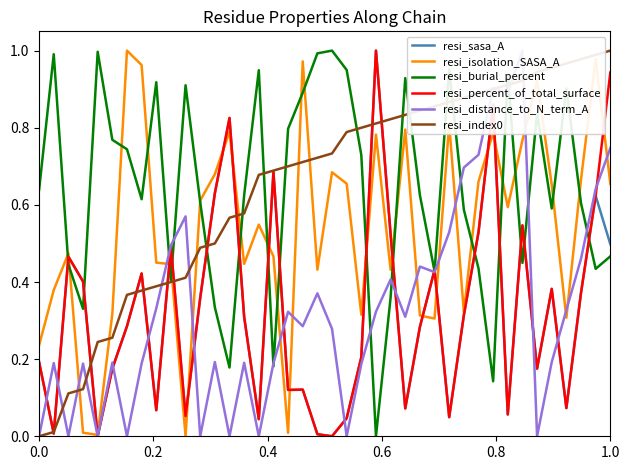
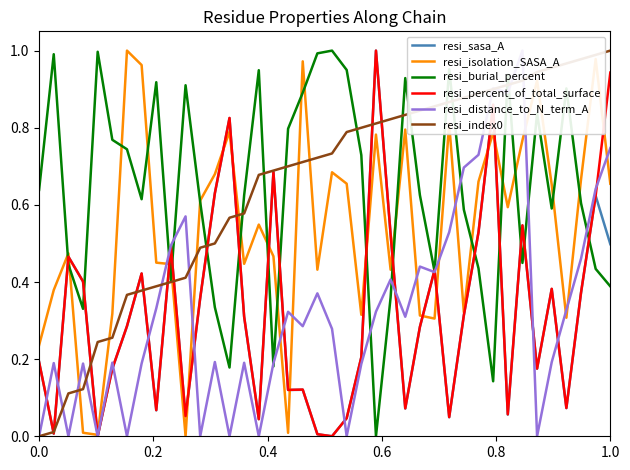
  {
    "resi_sasa_A": {
      "1.0": 0.50
    },
    "resi_isolation_SASA_A": {
      "0.0": 0.24,
      "1.0": 0.65
    },
    "resi_burial_percent": {
      "0.0": 0.64,
-     "1.0": 0.47
+     "1.0": 0.39
    },
    "resi_percent_of_total_surface": {
      "1.0": 0.94
    },
    "resi_distance_to_N_term_A": {
      "1.0": 0.75
    },
    "resi_index0": {
      "1.0": 1.00
    }
  }
